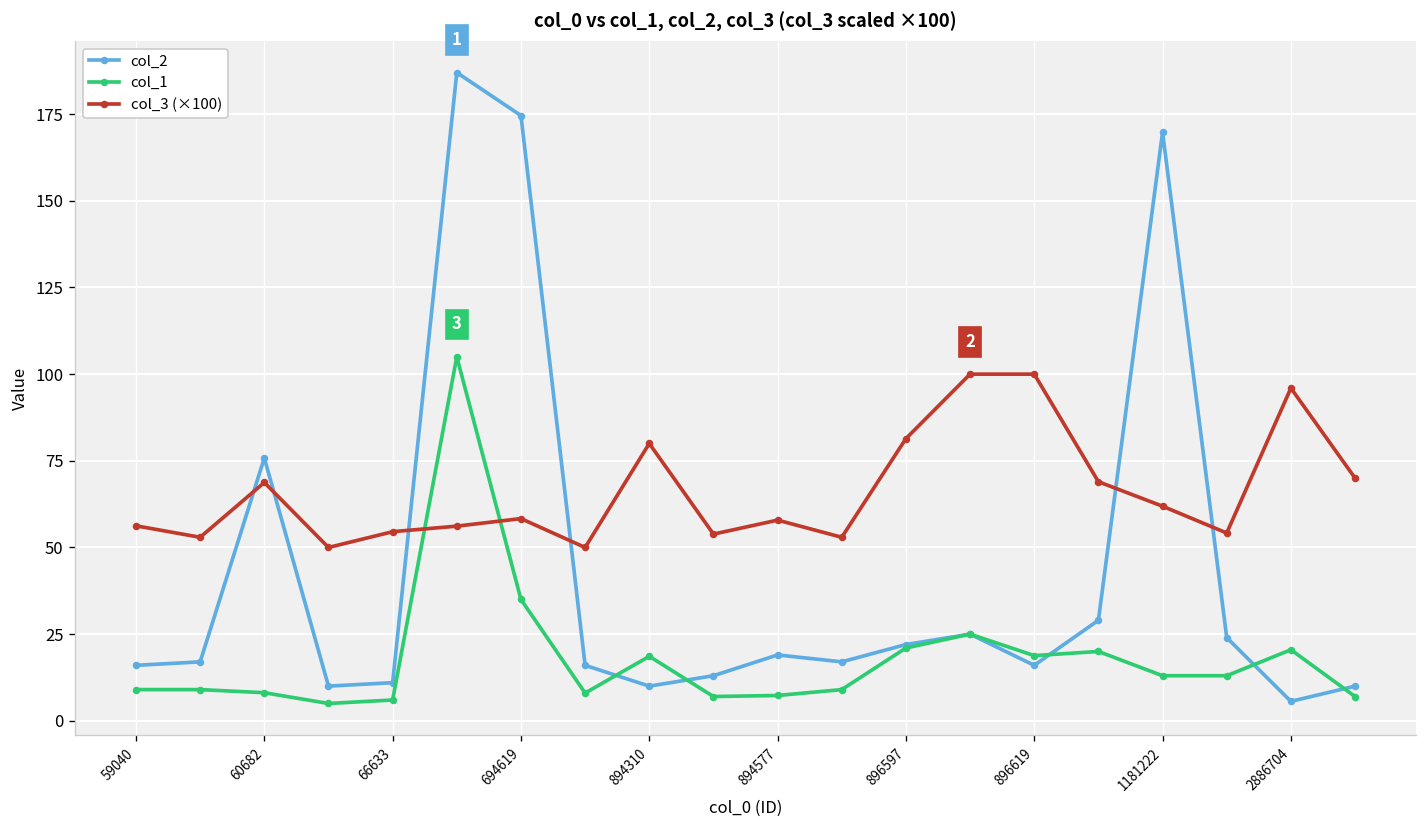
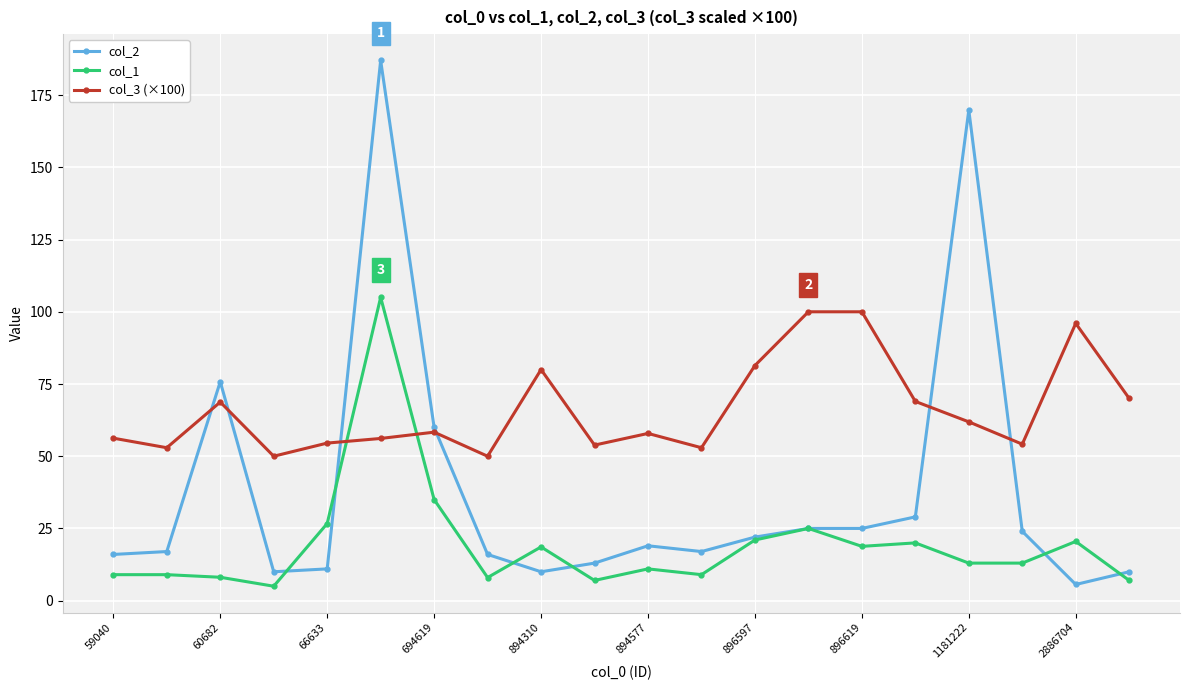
  {
    "col_2": {
      "59040": 16,
      "60682": 76,
      "66633": 11,
-     "694619": 175,
+     "694619": 60,
      "894310": 10,
      "894577": 19,
      "896597": 22,
-     "896619": 16,
+     "896619": 25,
      "1181222": 170,
      "2886704": 6
    },
    "col_1": {
      "59040": 9,
      "60682": 8,
-     "66633": 6,
+     "66633": 27,
      "694619": 35,
      "894310": 19,
-     "894577": 7,
+     "894577": 11,
      "896597": 21,
      "896619": 19,
      "1181222": 13,
      "2886704": 21
    },
    "col_3 (×100)": {
      "59040": 56,
      "60682": 69,
      "66633": 55,
      "694619": 58,
      "894310": 80,
      "894577": 58,
      "896597": 81,
      "896619": 100,
      "1181222": 62,
      "2886704": 96
    }
  }
